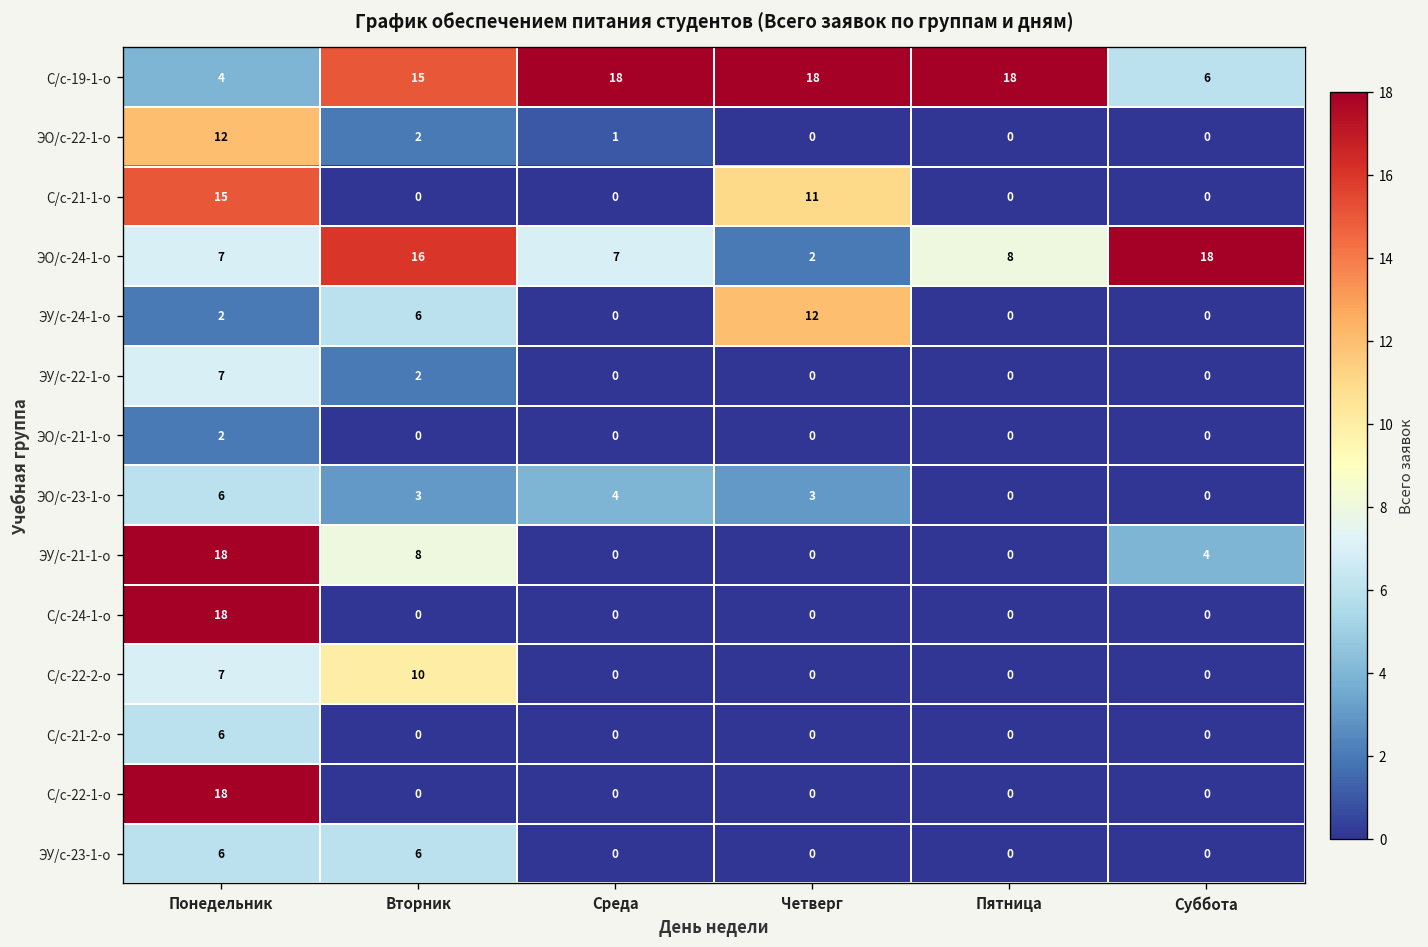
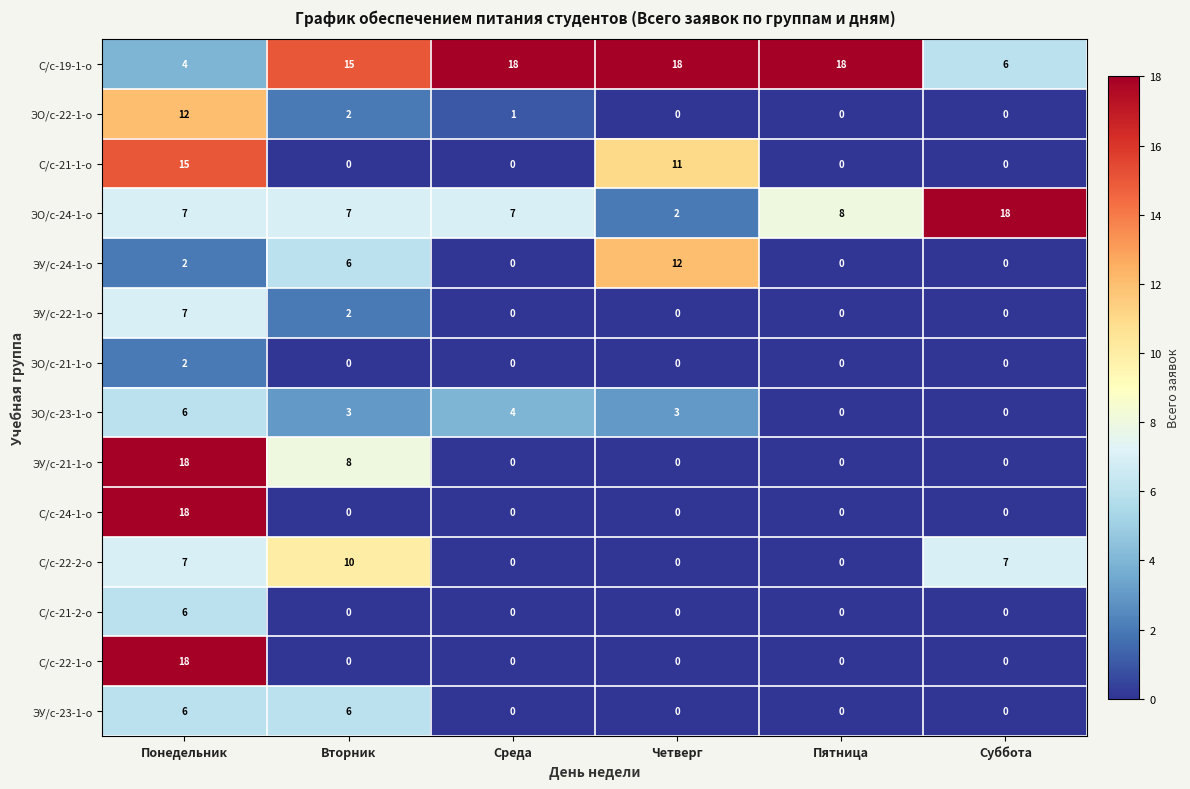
  {
    "С/с-19-1-о": {
      "Понедельник": 4,
      "Вторник": 15,
      "Среда": 18,
      "Четверг": 18,
      "Пятница": 18,
      "Суббота": 6
    },
    "ЭО/с-22-1-о": {
      "Понедельник": 12,
      "Вторник": 2,
      "Среда": 1,
      "Четверг": 0,
      "Пятница": 0,
      "Суббота": 0
    },
    "С/с-21-1-о": {
      "Понедельник": 15,
      "Вторник": 0,
      "Среда": 0,
      "Четверг": 11,
      "Пятница": 0,
      "Суббота": 0
    },
    "ЭО/с-24-1-о": {
      "Понедельник": 7,
-     "Вторник": 16,
+     "Вторник": 7,
      "Среда": 7,
      "Четверг": 2,
      "Пятница": 8,
      "Суббота": 18
    },
    "ЭУ/с-24-1-о": {
      "Понедельник": 2,
      "Вторник": 6,
      "Среда": 0,
      "Четверг": 12,
      "Пятница": 0,
      "Суббота": 0
    },
    "ЭУ/с-22-1-о": {
      "Понедельник": 7,
      "Вторник": 2,
      "Среда": 0,
      "Четверг": 0,
      "Пятница": 0,
      "Суббота": 0
    },
    "ЭО/с-21-1-о": {
      "Понедельник": 2,
      "Вторник": 0,
      "Среда": 0,
      "Четверг": 0,
      "Пятница": 0,
      "Суббота": 0
    },
    "ЭО/с-23-1-о": {
      "Понедельник": 6,
      "Вторник": 3,
      "Среда": 4,
      "Четверг": 3,
      "Пятница": 0,
      "Суббота": 0
    },
    "ЭУ/с-21-1-о": {
      "Понедельник": 18,
      "Вторник": 8,
      "Среда": 0,
      "Четверг": 0,
      "Пятница": 0,
-     "Суббота": 4
+     "Суббота": 0
    },
    "С/с-24-1-о": {
      "Понедельник": 18,
      "Вторник": 0,
      "Среда": 0,
      "Четверг": 0,
      "Пятница": 0,
      "Суббота": 0
    },
    "С/с-22-2-о": {
      "Понедельник": 7,
      "Вторник": 10,
      "Среда": 0,
      "Четверг": 0,
      "Пятница": 0,
-     "Суббота": 0
+     "Суббота": 7
    },
    "С/с-21-2-о": {
      "Понедельник": 6,
      "Вторник": 0,
      "Среда": 0,
      "Четверг": 0,
      "Пятница": 0,
      "Суббота": 0
    },
    "С/с-22-1-о": {
      "Понедельник": 18,
      "Вторник": 0,
      "Среда": 0,
      "Четверг": 0,
      "Пятница": 0,
      "Суббота": 0
    },
    "ЭУ/с-23-1-о": {
      "Понедельник": 6,
      "Вторник": 6,
      "Среда": 0,
      "Четверг": 0,
      "Пятница": 0,
      "Суббота": 0
    }
  }
